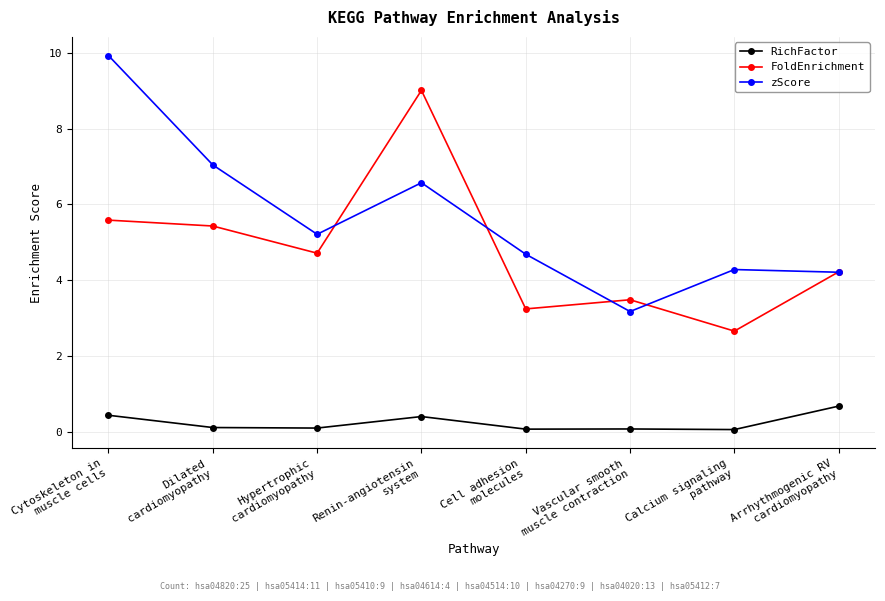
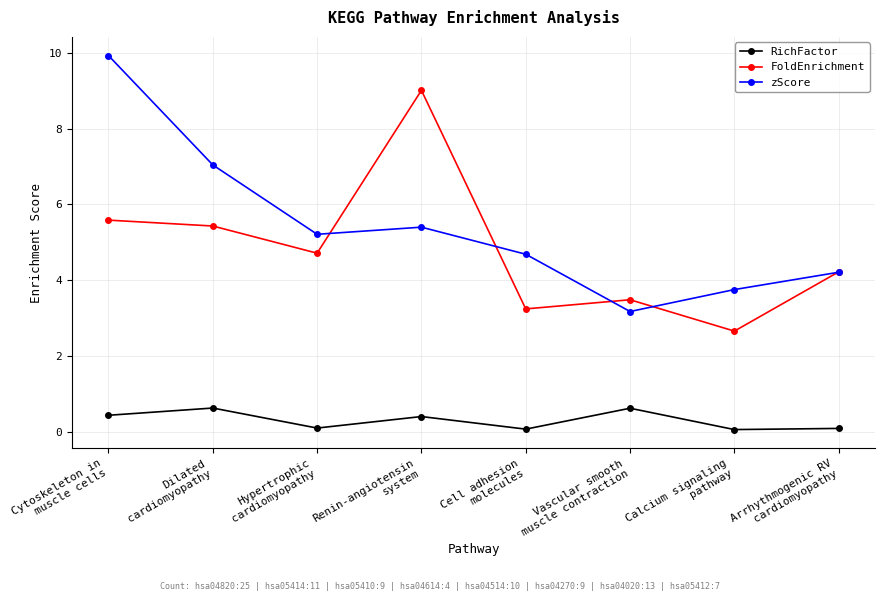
  {
    "RichFactor": {
      "Cytoskeleton in muscle cells": 0.4,
-     "Dilated cardiomyopathy": 0.1,
+     "Dilated cardiomyopathy": 0.6,
      "Hypertrophic cardiomyopathy": 0.1,
      "Renin-angiotensin system": 0.4,
      "Cell adhesion molecules": 0.1,
-     "Vascular smooth muscle contraction": 0.1,
+     "Vascular smooth muscle contraction": 0.6,
      "Calcium signaling pathway": 0.1,
-     "Arrhythmogenic RV cardiomyopathy": 0.7
+     "Arrhythmogenic RV cardiomyopathy": 0.1
    },
    "FoldEnrichment": {
      "Cytoskeleton in muscle cells": 5.6,
      "Dilated cardiomyopathy": 5.4,
      "Hypertrophic cardiomyopathy": 4.7,
      "Renin-angiotensin system": 9.0,
      "Cell adhesion molecules": 3.2,
      "Vascular smooth muscle contraction": 3.5,
      "Calcium signaling pathway": 2.7
    },
    "zScore": {
      "Cytoskeleton in muscle cells": 9.9,
      "Dilated cardiomyopathy": 7.0,
      "Hypertrophic cardiomyopathy": 5.2,
-     "Renin-angiotensin system": 6.6,
+     "Renin-angiotensin system": 5.4,
      "Cell adhesion molecules": 4.7,
      "Vascular smooth muscle contraction": 3.2,
-     "Calcium signaling pathway": 4.3
+     "Calcium signaling pathway": 3.7
    }
  }
